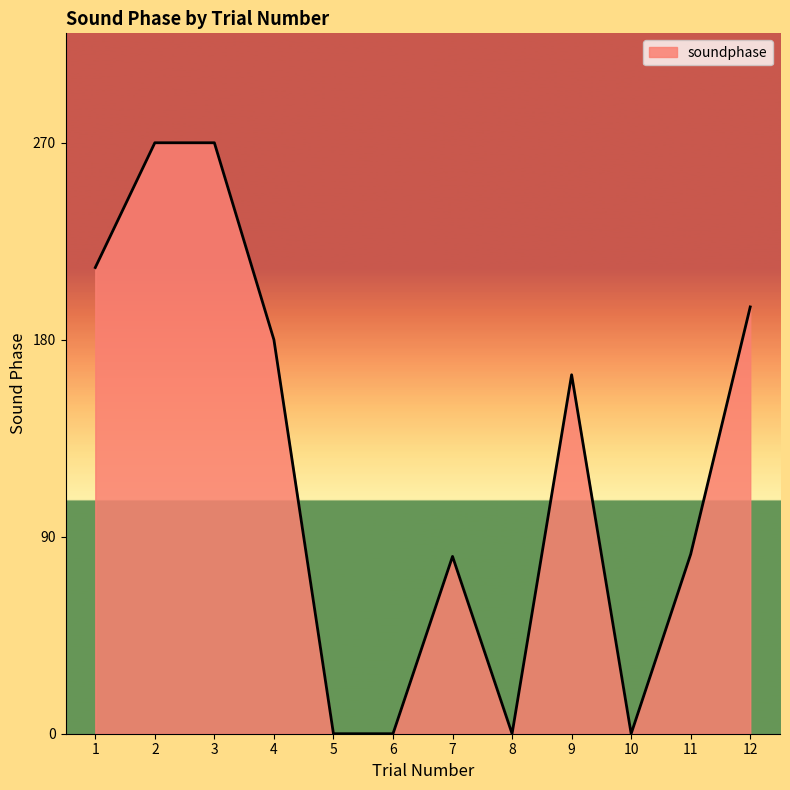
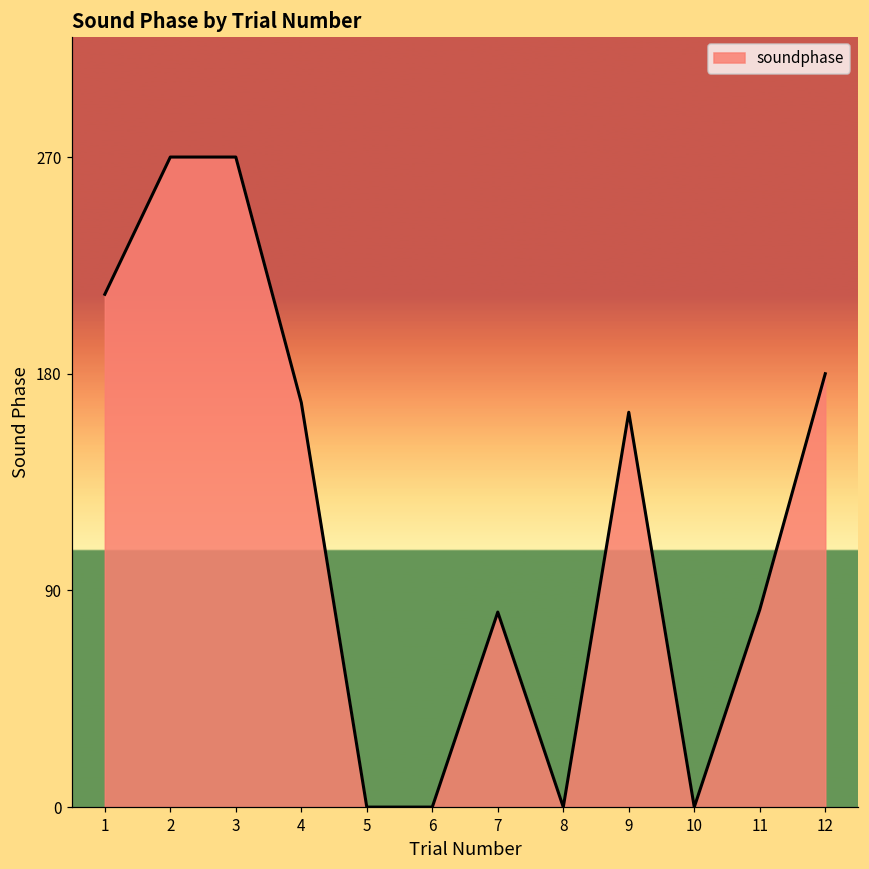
  {
    "1": 213,
    "2": 270,
    "3": 270,
-   "4": 180,
+   "4": 168,
    "5": 0,
    "6": 0,
    "7": 81,
    "8": 0,
    "9": 164,
    "10": 0,
    "11": 82,
-   "12": 195
+   "12": 180
  }
